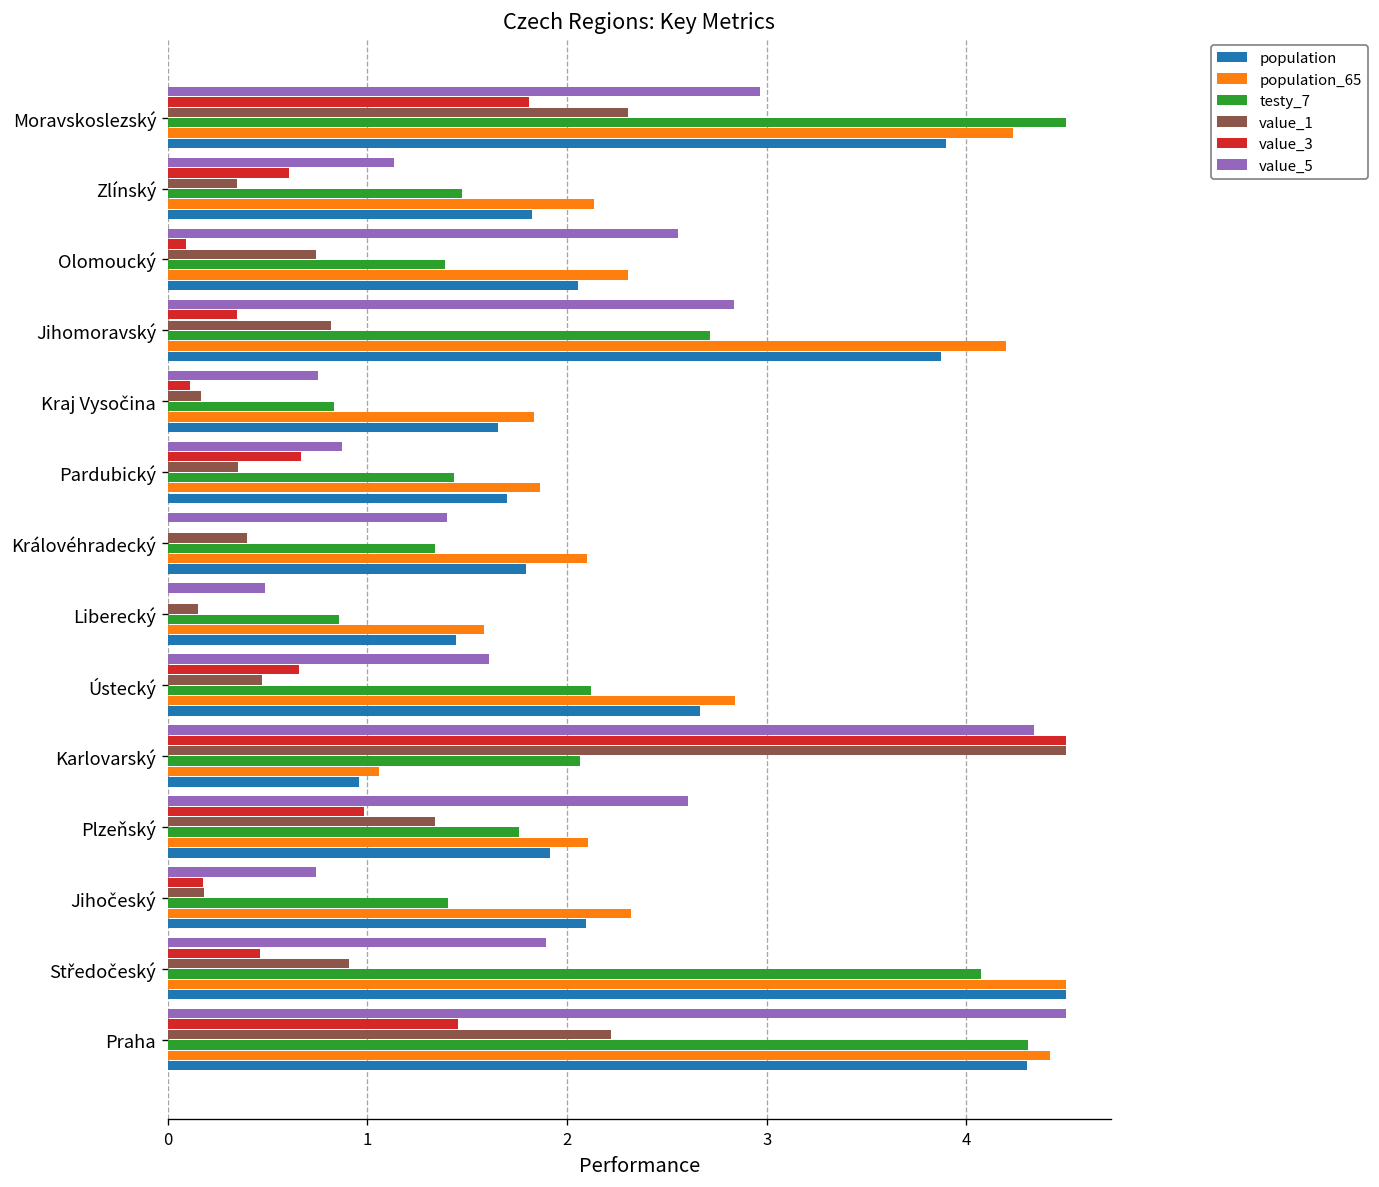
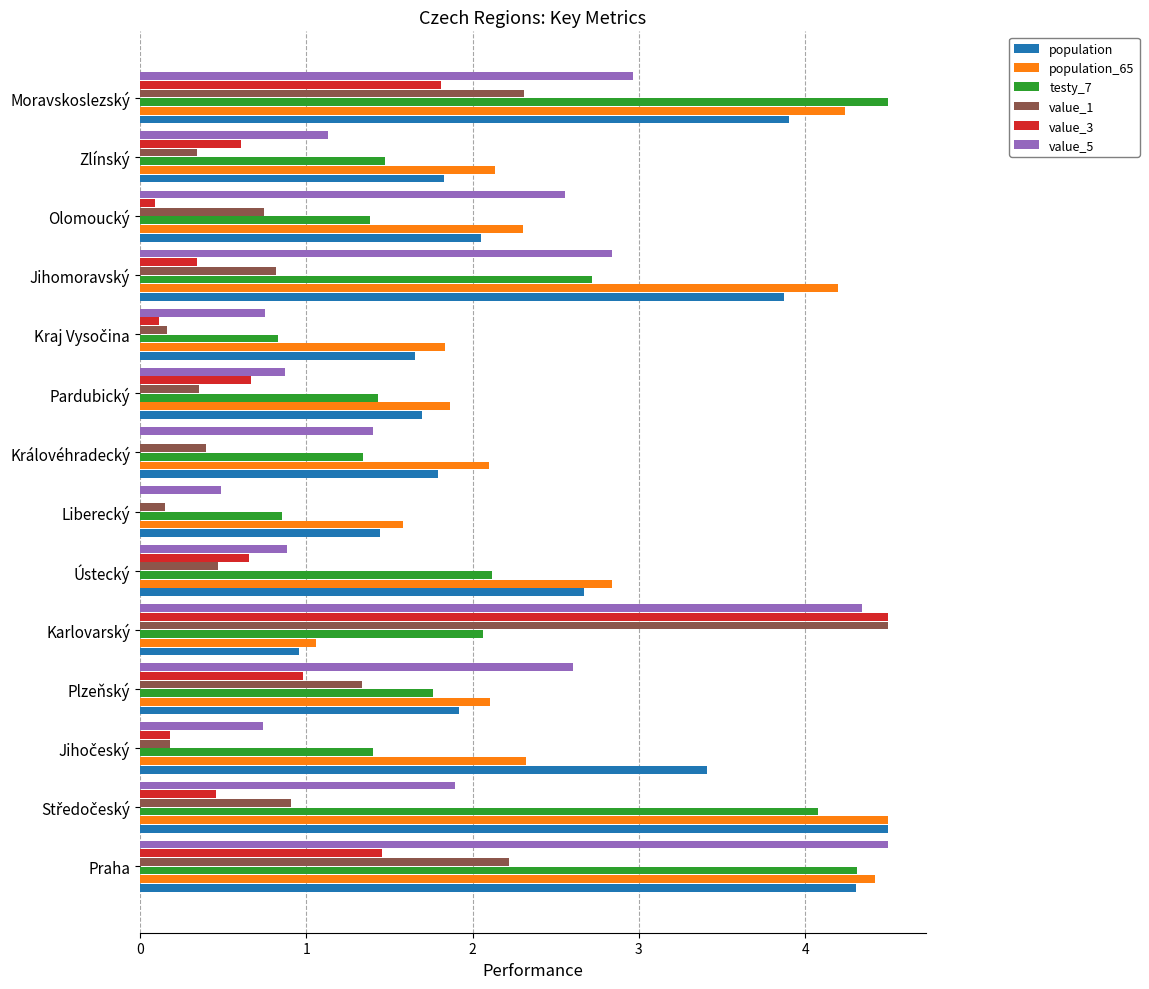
  {
    "population": {
      "Moravskoslezský": 3.90,
      "Zlínský": 1.83,
      "Olomoucký": 2.05,
      "Jihomoravský": 3.87,
      "Kraj Vysočina": 1.66,
      "Pardubický": 1.70,
      "Královéhradecký": 1.79,
      "Liberecký": 1.44,
      "Ústecký": 2.67,
      "Karlovarský": 0.96,
      "Plzeňský": 1.92,
-     "Jihočeský": 2.09,
+     "Jihočeský": 3.41,
      "Středočeský": 4.50,
      "Praha": 4.30
    },
    "population_65": {
      "Moravskoslezský": 4.24,
      "Zlínský": 2.13,
      "Olomoucký": 2.30,
      "Jihomoravský": 4.20,
      "Kraj Vysočina": 1.83,
      "Pardubický": 1.87,
      "Královéhradecký": 2.10,
      "Liberecký": 1.58,
      "Ústecký": 2.84,
      "Karlovarský": 1.06,
      "Plzeňský": 2.11,
      "Jihočeský": 2.32,
      "Středočeský": 4.50,
      "Praha": 4.42
    },
    "testy_7": {
      "Moravskoslezský": 4.50,
      "Zlínský": 1.47,
      "Olomoucký": 1.39,
      "Jihomoravský": 2.72,
      "Kraj Vysočina": 0.83,
      "Pardubický": 1.43,
      "Královéhradecký": 1.34,
      "Liberecký": 0.86,
      "Ústecký": 2.12,
      "Karlovarský": 2.07,
      "Plzeňský": 1.76,
      "Jihočeský": 1.40,
      "Středočeský": 4.07,
      "Praha": 4.31
    },
    "value_1": {
      "Moravskoslezský": 2.31,
      "Zlínský": 0.35,
      "Olomoucký": 0.74,
      "Jihomoravský": 0.82,
      "Kraj Vysočina": 0.16,
      "Pardubický": 0.35,
      "Královéhradecký": 0.40,
      "Liberecký": 0.15,
      "Ústecký": 0.47,
      "Karlovarský": 4.50,
      "Plzeňský": 1.34,
      "Jihočeský": 0.18,
      "Středočeský": 0.91,
      "Praha": 2.22
    },
    "value_3": {
      "Moravskoslezský": 1.81,
      "Zlínský": 0.61,
      "Olomoucký": 0.09,
      "Jihomoravský": 0.35,
      "Kraj Vysočina": 0.11,
      "Pardubický": 0.67,
      "Královéhradecký": 0.00,
      "Liberecký": 0.00,
      "Ústecký": 0.66,
      "Karlovarský": 4.50,
      "Plzeňský": 0.98,
      "Jihočeský": 0.18,
      "Středočeský": 0.46,
      "Praha": 1.45
    },
    "value_5": {
      "Moravskoslezský": 2.97,
      "Zlínský": 1.13,
      "Olomoucký": 2.56,
      "Jihomoravský": 2.84,
      "Kraj Vysočina": 0.75,
      "Pardubický": 0.87,
      "Královéhradecký": 1.40,
      "Liberecký": 0.49,
-     "Ústecký": 1.61,
+     "Ústecký": 0.89,
      "Karlovarský": 4.34,
      "Plzeňský": 2.61,
      "Jihočeský": 0.74,
      "Středočeský": 1.89,
      "Praha": 4.50
    }
  }
